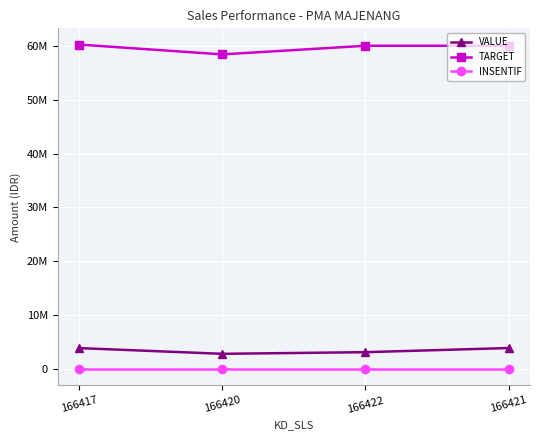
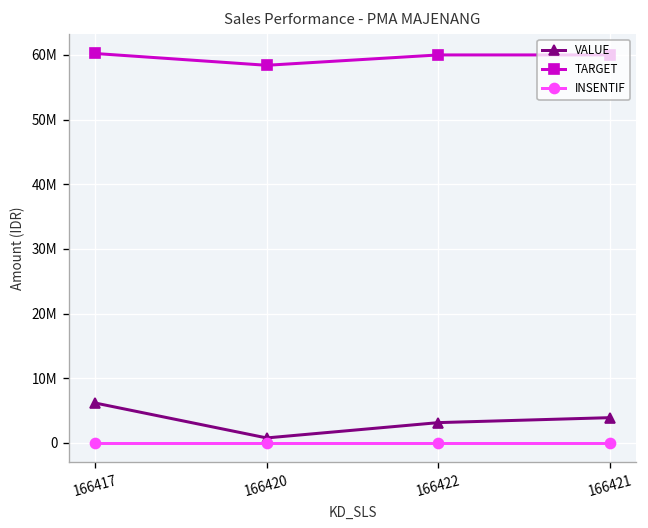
  {
    "VALUE": {
-     "166417": 4000000,
-     "166420": 3000000,
+     "166417": 6000000,
+     "166420": 1000000,
      "166422": 3000000,
      "166421": 4000000
    },
    "TARGET": {
      "166417": 60000000,
      "166420": 58000000,
      "166422": 60000000
    },
    "INSENTIF": {
      "166417": 0,
      "166420": 0,
      "166422": 0,
      "166421": 0
    }
  }
